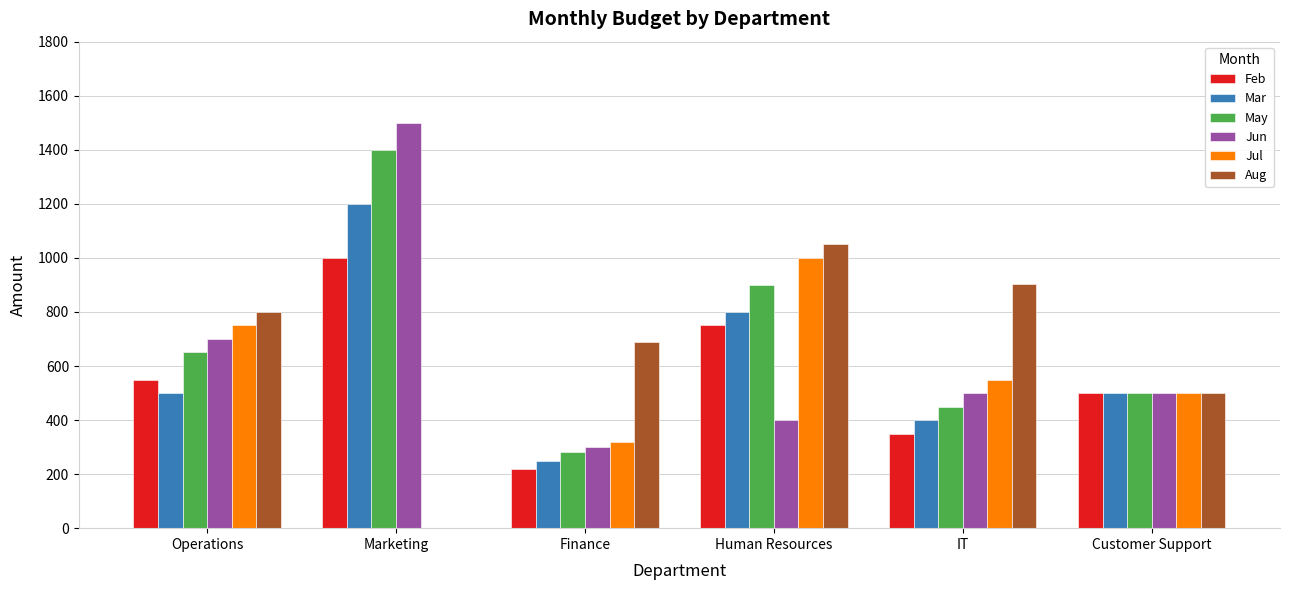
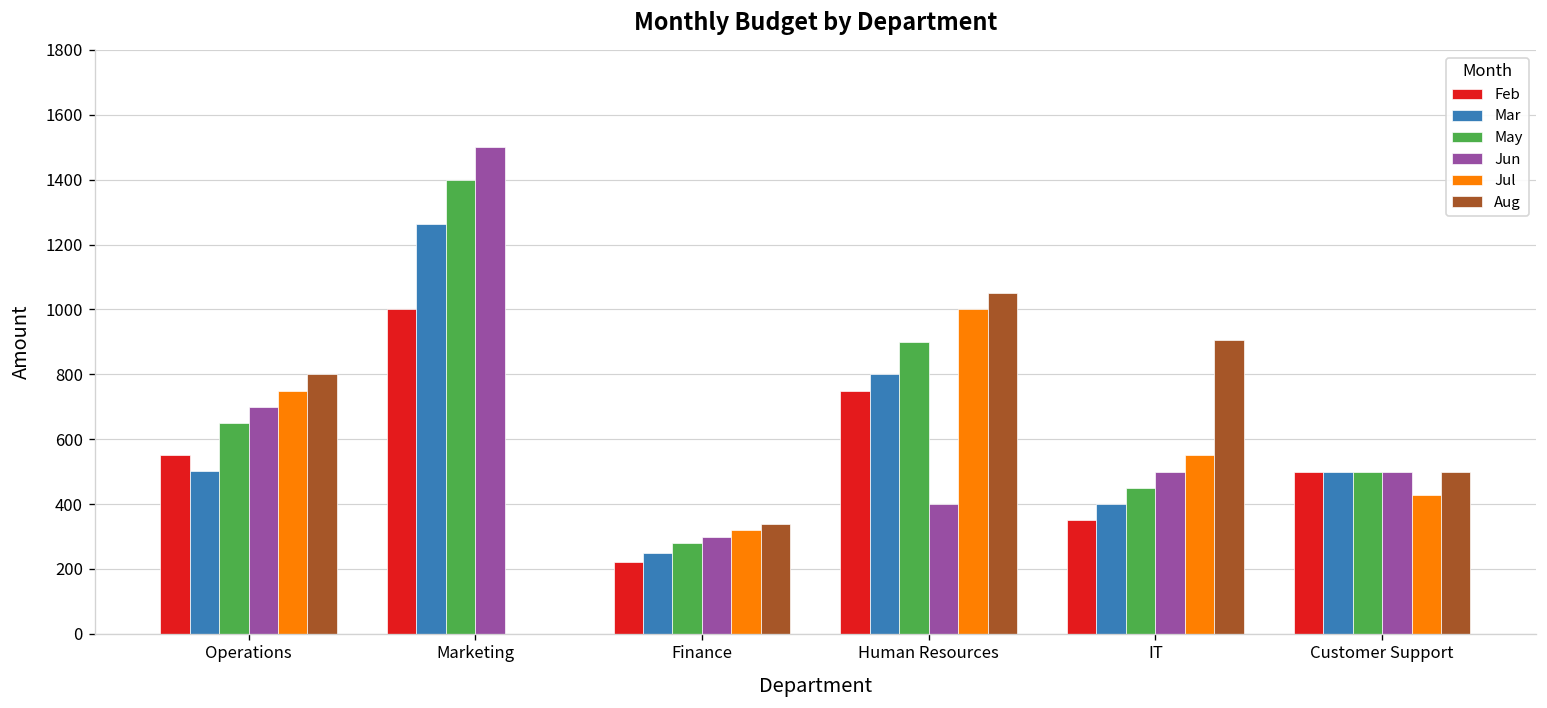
  {
    "Feb": {
      "Operations": 550,
      "Marketing": 1000,
      "Finance": 220,
      "Human Resources": 750,
      "IT": 350,
      "Customer Support": 500
    },
    "Mar": {
      "Operations": 500,
-     "Marketing": 1200,
+     "Marketing": 1260,
      "Finance": 250,
      "Human Resources": 800,
      "IT": 400,
      "Customer Support": 500
    },
    "May": {
      "Operations": 650,
      "Marketing": 1400,
      "Finance": 280,
      "Human Resources": 900,
      "IT": 450,
      "Customer Support": 500
    },
    "Jun": {
      "Operations": 700,
      "Marketing": 1500,
      "Finance": 300,
      "Human Resources": 400,
      "IT": 500,
      "Customer Support": 500
    },
    "Jul": {
      "Operations": 750,
      "Marketing": 0,
      "Finance": 320,
      "Human Resources": 1000,
      "IT": 550,
-     "Customer Support": 500
+     "Customer Support": 430
    },
    "Aug": {
      "Operations": 800,
      "Marketing": 0,
-     "Finance": 690,
+     "Finance": 340,
      "Human Resources": 1050,
      "IT": 910,
      "Customer Support": 500
    }
  }
